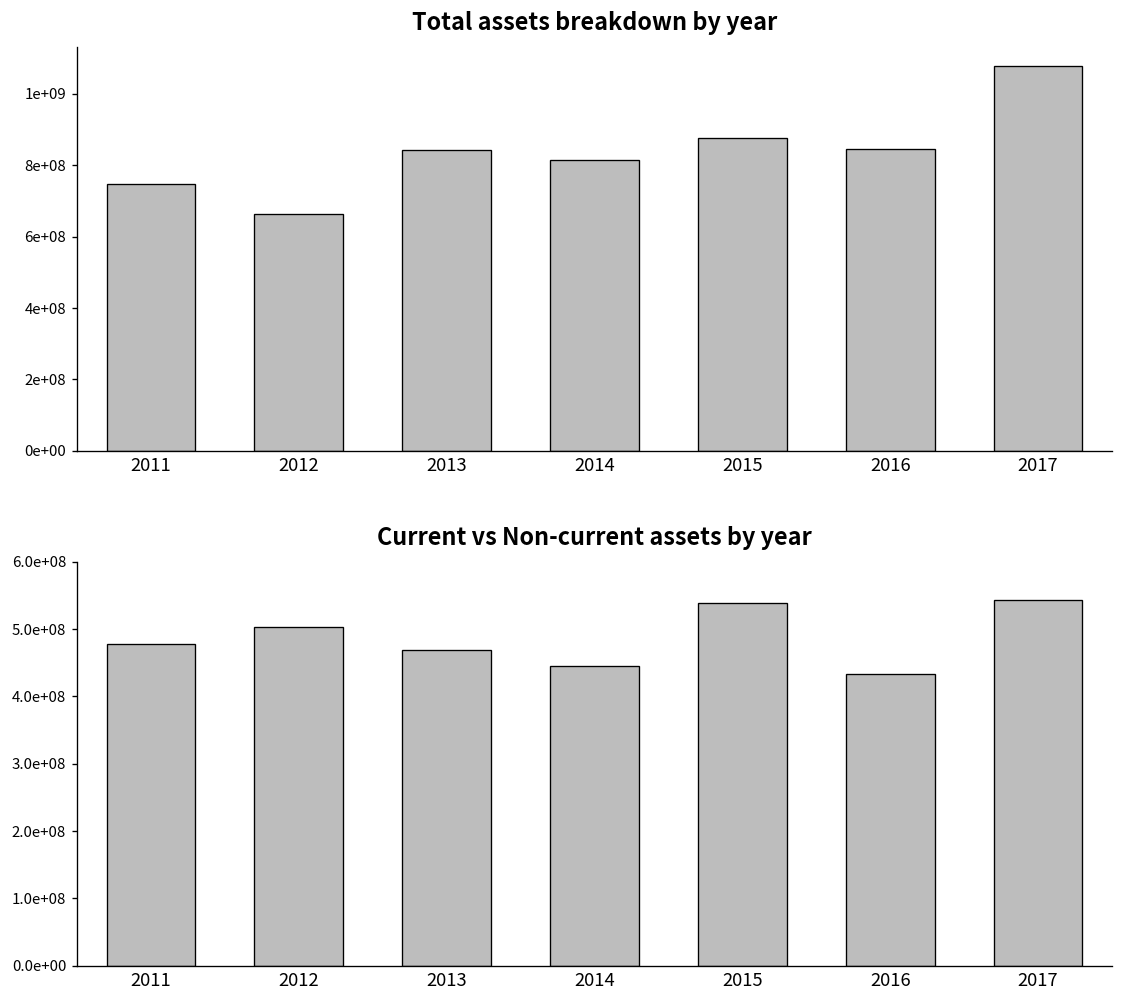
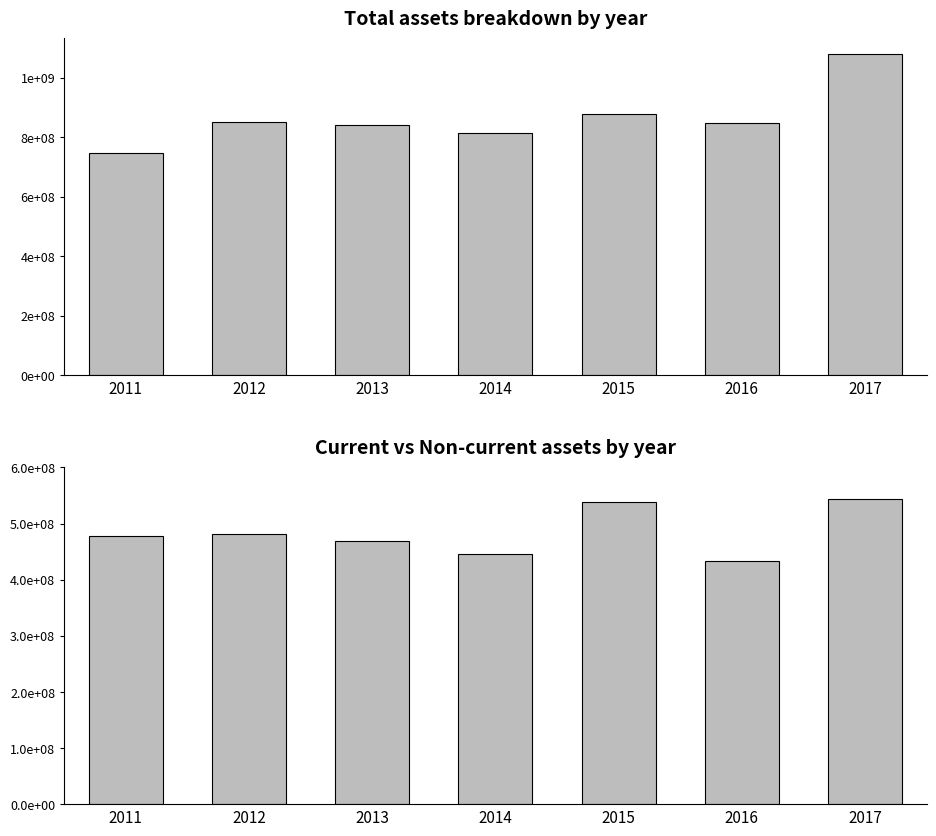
  {
    "Total assets breakdown by year": {
      "2011": 750000000,
-     "2012": 660000000,
+     "2012": 850000000,
      "2013": 840000000,
      "2014": 810000000,
      "2015": 880000000,
      "2016": 850000000,
      "2017": 1080000000
    },
    "Current vs Non-current assets by year": {
      "2011": 480000000,
-     "2012": 500000000,
+     "2012": 480000000,
      "2013": 470000000,
      "2014": 450000000,
      "2015": 540000000,
      "2016": 430000000,
      "2017": 540000000
    }
  }
